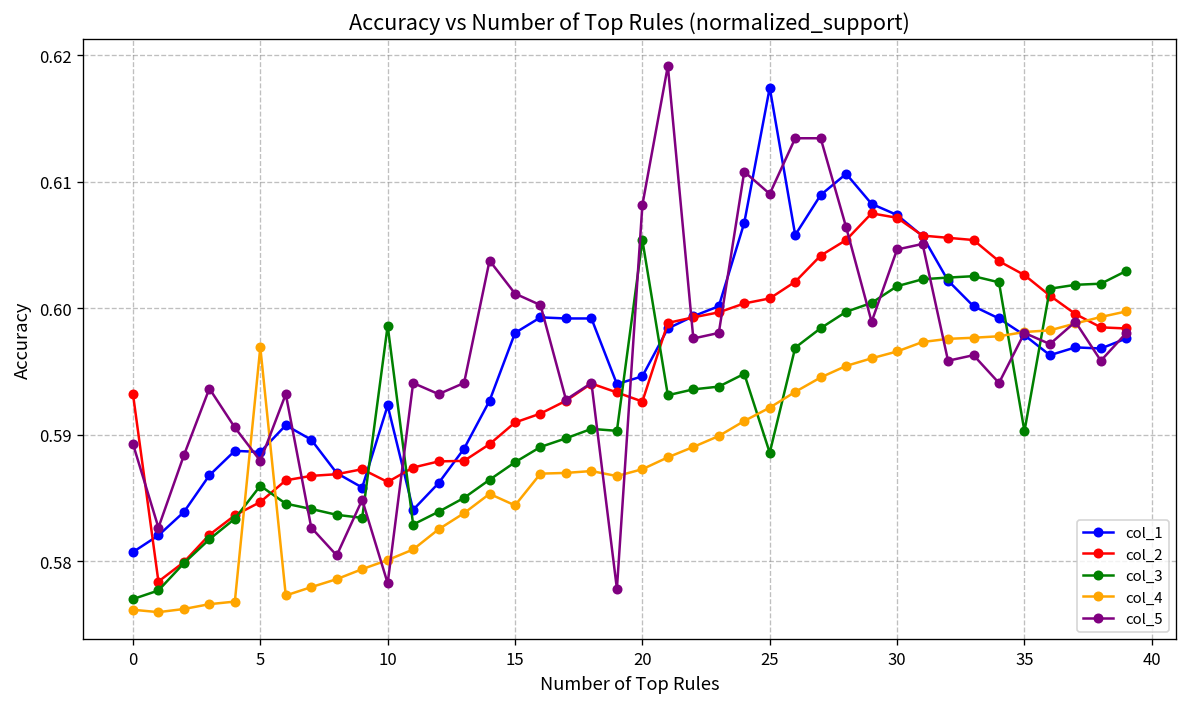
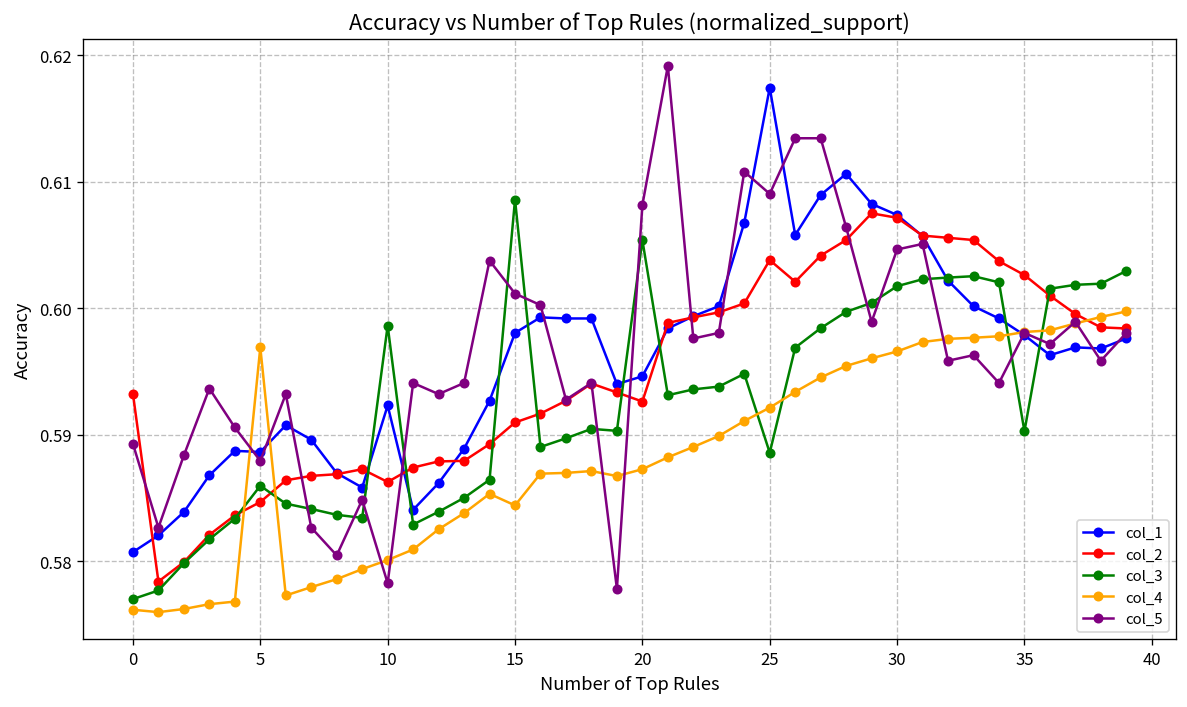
  {
    "col_1": {
      "0": 0.5807,
      "5": 0.5887,
      "10": 0.5923,
      "15": 0.5981,
      "20": 0.5946,
      "25": 0.6175
    },
    "col_2": {
      "0": 0.5932,
      "5": 0.5847,
      "10": 0.5863,
      "15": 0.5910,
      "20": 0.5926,
-     "25": 0.6008,
+     "25": 0.6038,
      "35": 0.6026
    },
    "col_3": {
      "0": 0.5770,
      "5": 0.5860,
      "10": 0.5986,
-     "15": 0.5878,
+     "15": 0.6086,
      "20": 0.6054,
      "25": 0.5886,
      "30": 0.6018,
      "35": 0.5903
    },
    "col_4": {
      "0": 0.5762,
      "5": 0.5969,
      "10": 0.5801,
      "15": 0.5844,
      "20": 0.5873,
      "25": 0.5922,
      "30": 0.5966
    },
    "col_5": {
      "0": 0.5893,
      "5": 0.5880,
      "10": 0.5783,
      "15": 0.6012,
      "20": 0.6082,
      "25": 0.6091,
      "30": 0.6047
    }
  }
